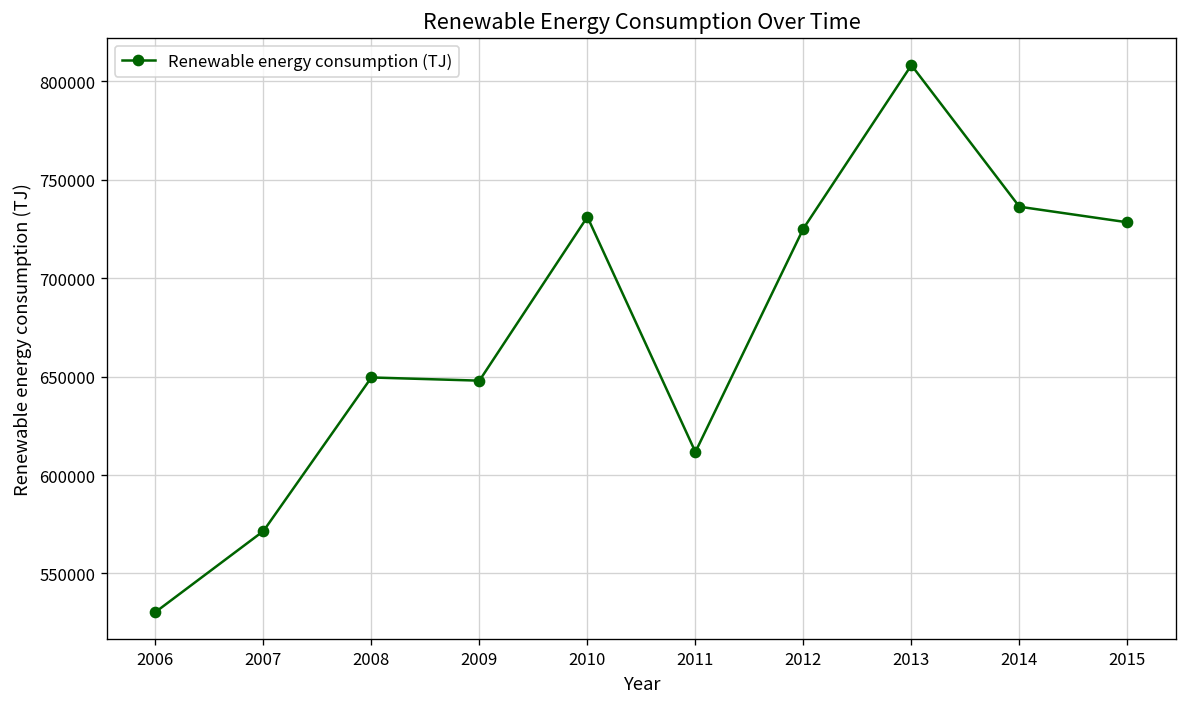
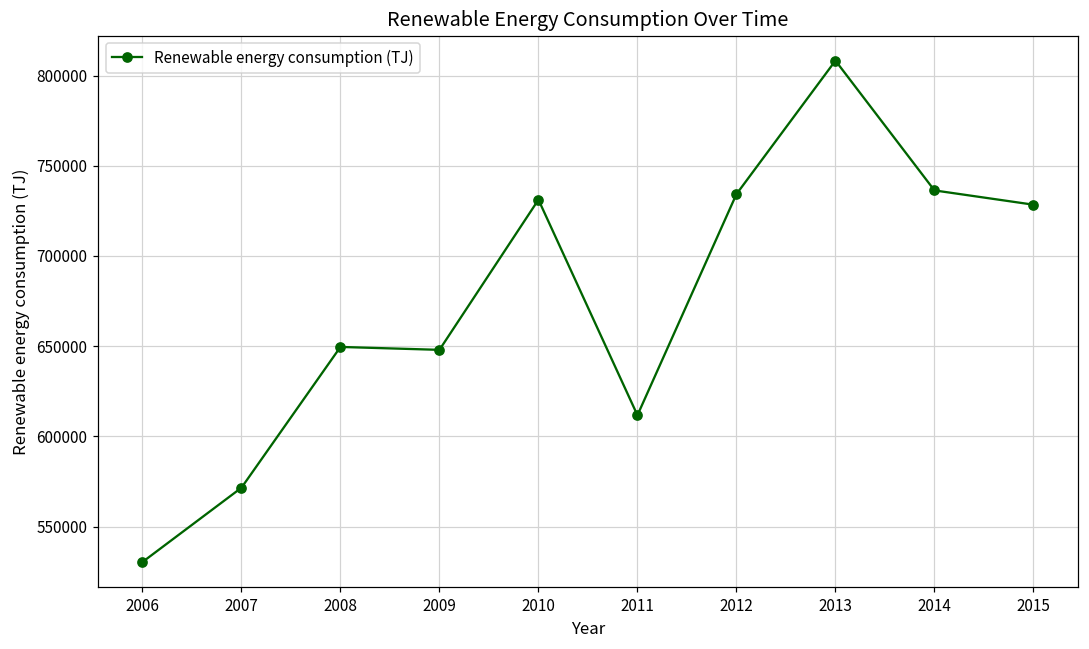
  {
    "2006": 530000,
    "2007": 572000,
    "2008": 650000,
    "2009": 648000,
    "2010": 731000,
    "2011": 612000,
-   "2012": 725000,
+   "2012": 734000,
    "2013": 808000,
    "2014": 736000,
    "2015": 728000
  }
